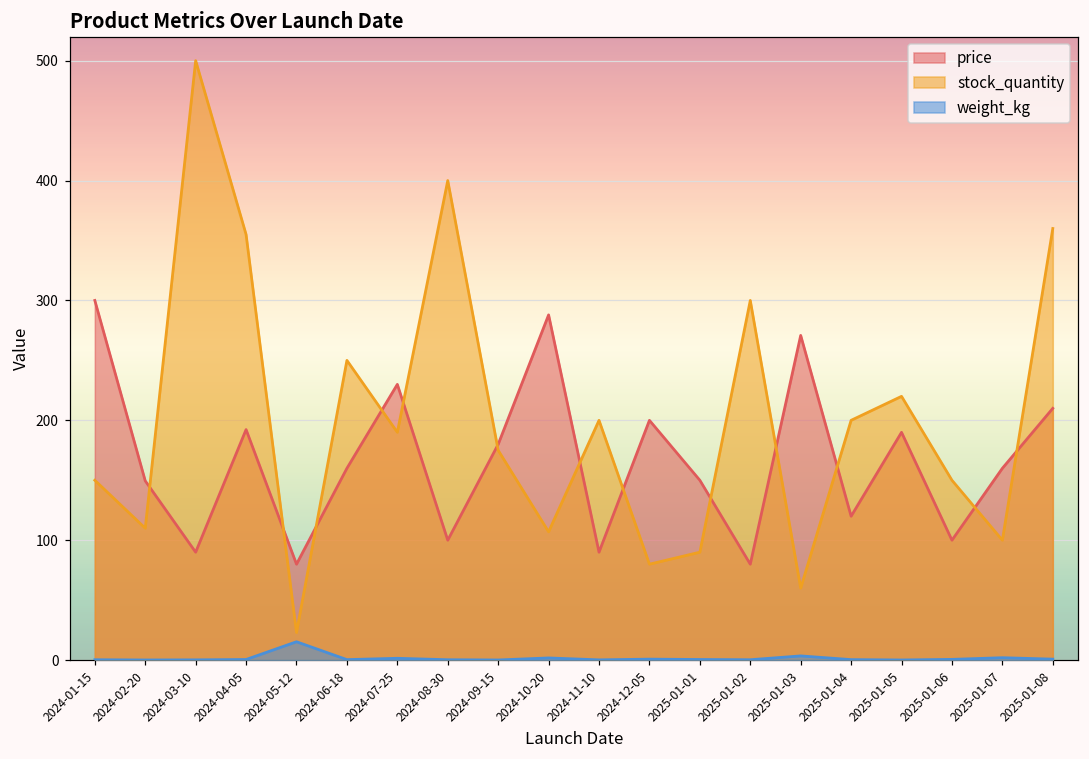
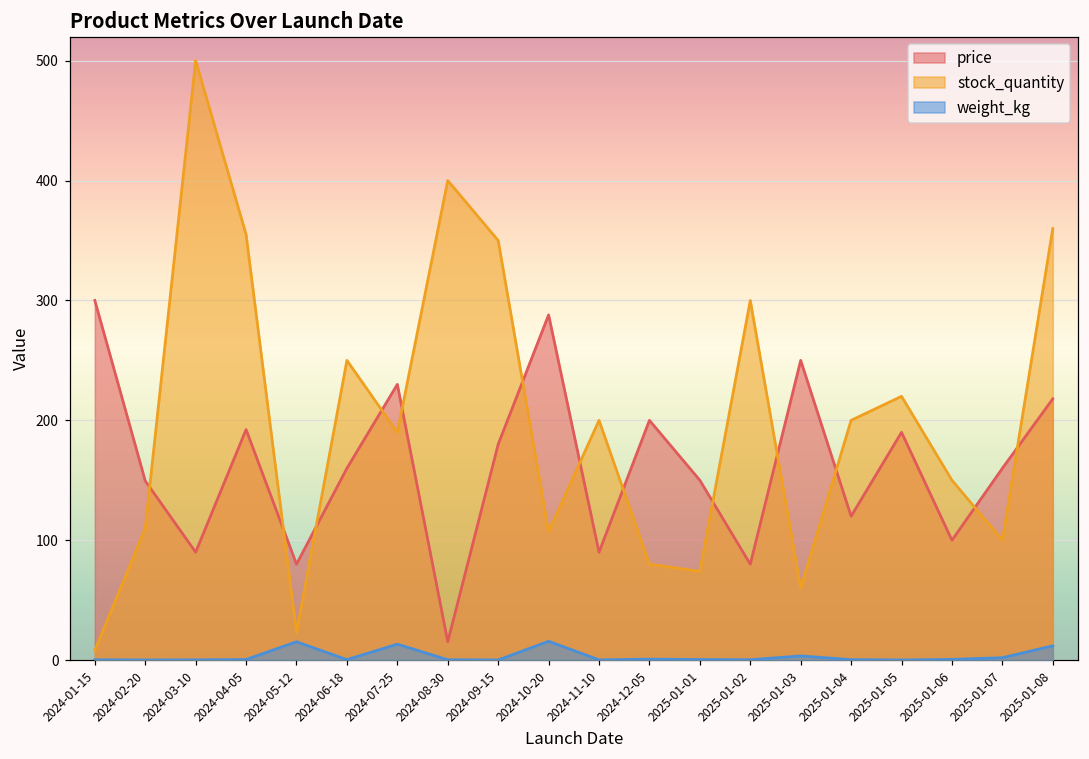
  {
    "price": {
      "2024-01-15": 300,
      "2024-02-20": 150,
      "2024-03-10": 90,
      "2024-04-05": 192,
      "2024-05-12": 80,
      "2024-06-18": 160,
      "2024-07-25": 230,
-     "2024-08-30": 100,
+     "2024-08-30": 15,
      "2024-09-15": 180,
      "2024-10-20": 288,
      "2024-11-10": 90,
      "2024-12-05": 200,
      "2025-01-01": 150,
      "2025-01-02": 80,
-     "2025-01-03": 271,
+     "2025-01-03": 250,
      "2025-01-04": 120,
      "2025-01-05": 190,
      "2025-01-06": 100,
      "2025-01-07": 160,
-     "2025-01-08": 210
+     "2025-01-08": 218
    },
    "stock_quantity": {
-     "2024-01-15": 150,
+     "2024-01-15": 8,
      "2024-02-20": 110,
      "2024-03-10": 500,
      "2024-04-05": 355,
      "2024-05-12": 23,
      "2024-06-18": 250,
      "2024-07-25": 190,
      "2024-08-30": 400,
-     "2024-09-15": 175,
+     "2024-09-15": 350,
      "2024-10-20": 107,
      "2024-11-10": 200,
      "2024-12-05": 80,
-     "2025-01-01": 90,
+     "2025-01-01": 74,
      "2025-01-02": 300,
      "2025-01-03": 60,
      "2025-01-04": 200,
      "2025-01-05": 220,
      "2025-01-06": 150,
      "2025-01-07": 100,
      "2025-01-08": 360
    },
    "weight_kg": {
      "2024-01-15": 0,
      "2024-02-20": 0,
      "2024-03-10": 0,
      "2024-04-05": 1,
      "2024-05-12": 15,
      "2024-06-18": 0,
-     "2024-07-25": 2,
+     "2024-07-25": 13,
      "2024-08-30": 0,
      "2024-09-15": 0,
-     "2024-10-20": 2,
+     "2024-10-20": 16,
      "2024-11-10": 0,
      "2024-12-05": 1,
      "2025-01-01": 1,
      "2025-01-02": 0,
      "2025-01-03": 4,
      "2025-01-04": 0,
      "2025-01-05": 0,
      "2025-01-06": 1,
      "2025-01-07": 2,
-     "2025-01-08": 1
+     "2025-01-08": 12
    }
  }
